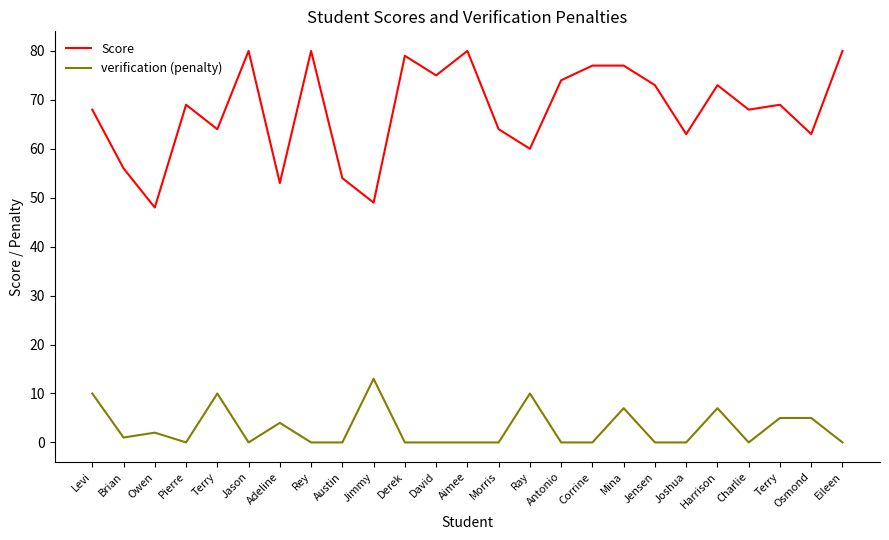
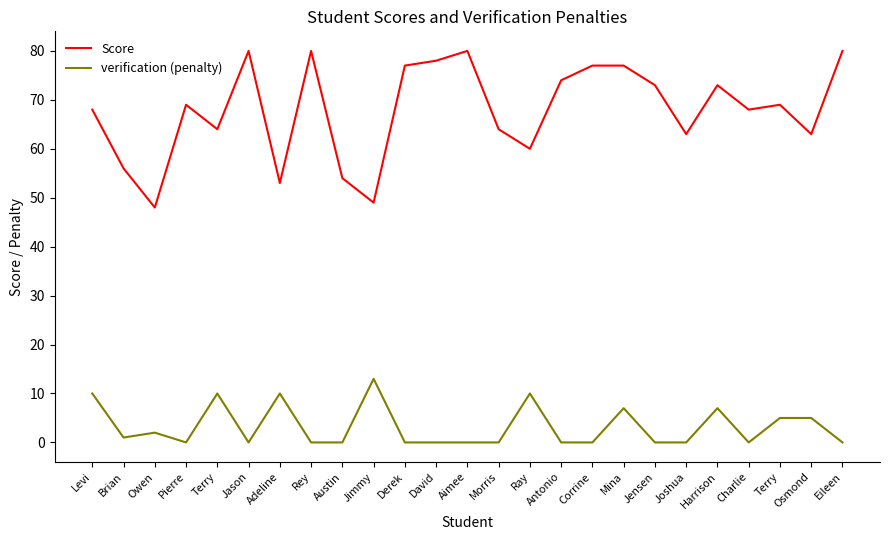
  {
    "Score": {
      "Levi": 68,
      "Brian": 56,
      "Owen": 48,
      "Pierre": 69,
      "Jason": 80,
      "Adeline": 53,
      "Rey": 80,
      "Austin": 54,
      "Jimmy": 49,
-     "Derek": 79,
-     "David": 75,
+     "Derek": 77,
+     "David": 78,
      "Aimee": 80,
      "Morris": 64,
      "Ray": 60,
      "Antonio": 74,
      "Corrine": 77,
      "Mina": 77,
      "Jensen": 73,
      "Joshua": 63,
      "Harrison": 73,
      "Charlie": 68,
      "Osmond": 63,
      "Eileen": 80
    },
    "verification (penalty)": {
      "Levi": 10,
      "Brian": 1,
      "Owen": 2,
      "Pierre": 0,
      "Jason": 0,
-     "Adeline": 4,
+     "Adeline": 10,
      "Rey": 0,
      "Austin": 0,
      "Jimmy": 13,
      "Derek": 0,
      "David": 0,
      "Aimee": 0,
      "Morris": 0,
      "Ray": 10,
      "Antonio": 0,
      "Corrine": 0,
      "Mina": 7,
      "Jensen": 0,
      "Joshua": 0,
      "Harrison": 7,
      "Charlie": 0,
      "Osmond": 5,
      "Eileen": 0
    }
  }
